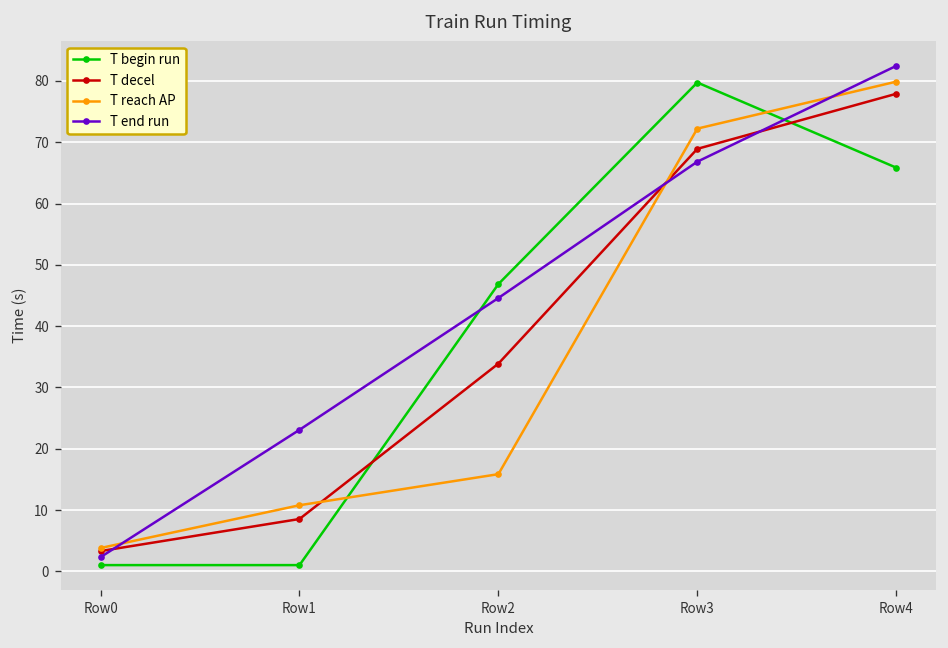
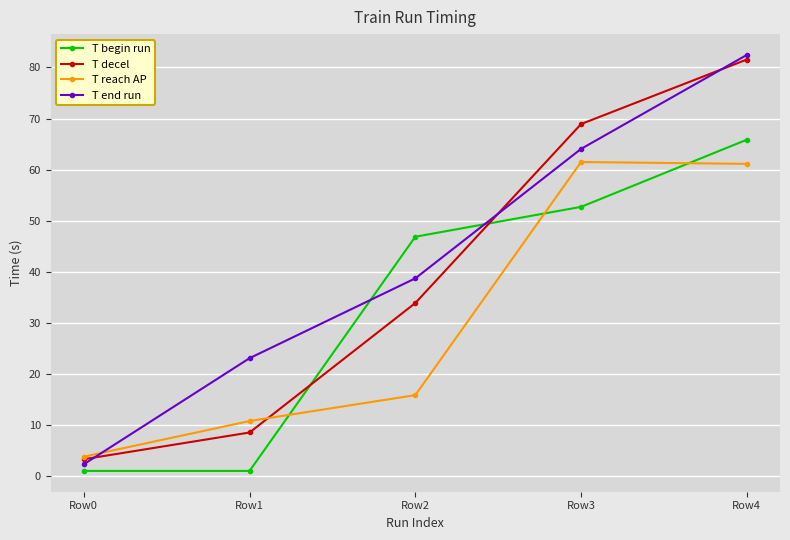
  {
    "T begin run": {
      "Row0": 1,
      "Row1": 1,
      "Row2": 47,
-     "Row3": 80,
+     "Row3": 53,
      "Row4": 66
    },
    "T decel": {
      "Row1": 9,
      "Row2": 34,
      "Row3": 69,
-     "Row4": 78
+     "Row4": 82
    },
    "T reach AP": {
      "Row1": 11,
      "Row2": 16,
-     "Row3": 72,
-     "Row4": 80
+     "Row3": 61,
+     "Row4": 61
    },
    "T end run": {
      "Row0": 2,
      "Row1": 23,
-     "Row2": 45,
-     "Row3": 67,
+     "Row2": 39,
+     "Row3": 64,
      "Row4": 82
    }
  }
